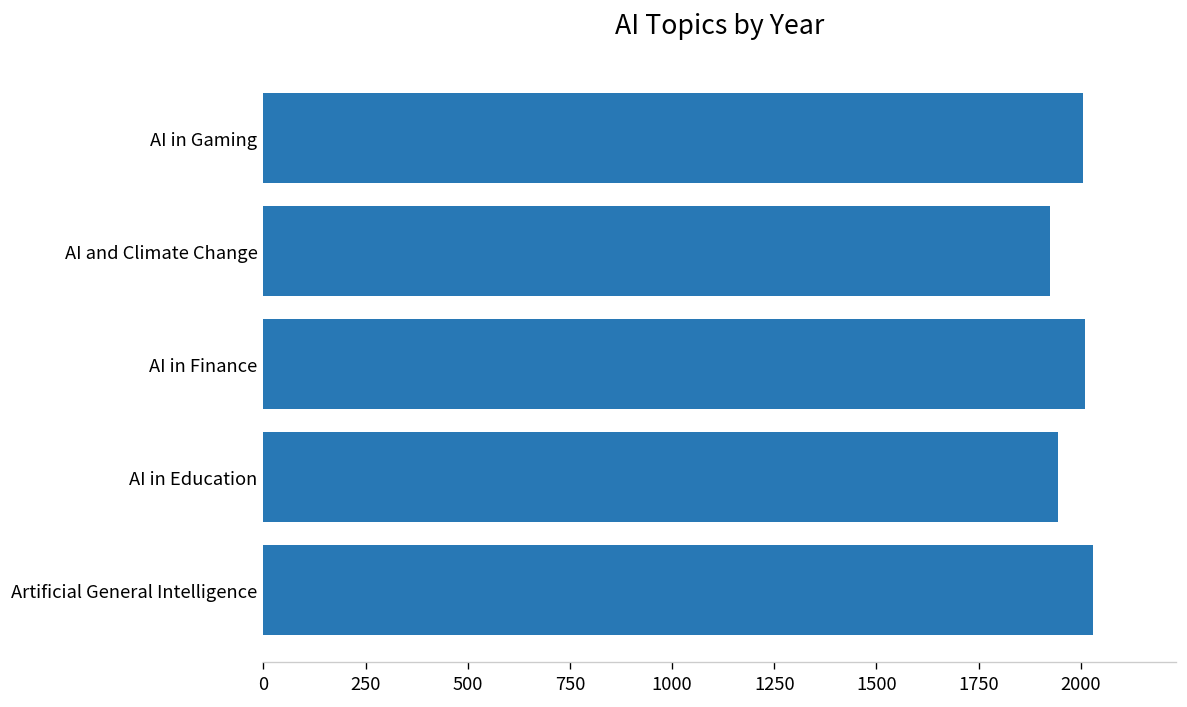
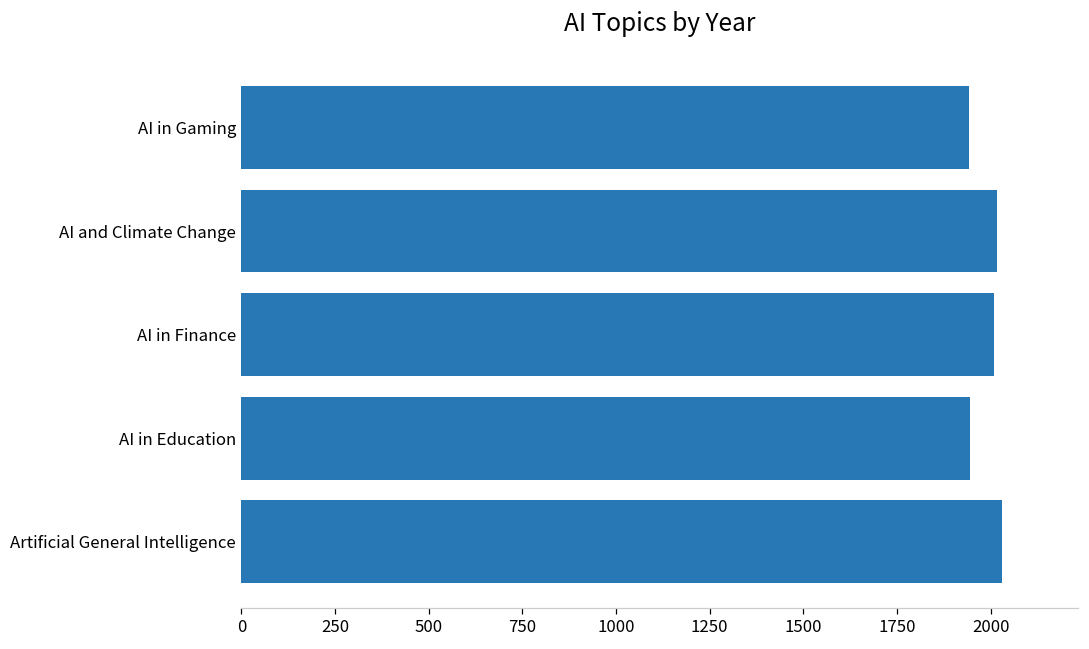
  {
-   "AI in Gaming": 2010,
-   "AI and Climate Change": 1920,
+   "AI in Gaming": 1940,
+   "AI and Climate Change": 2020,
    "AI in Finance": 2010,
    "AI in Education": 1950,
    "Artificial General Intelligence": 2030
  }
